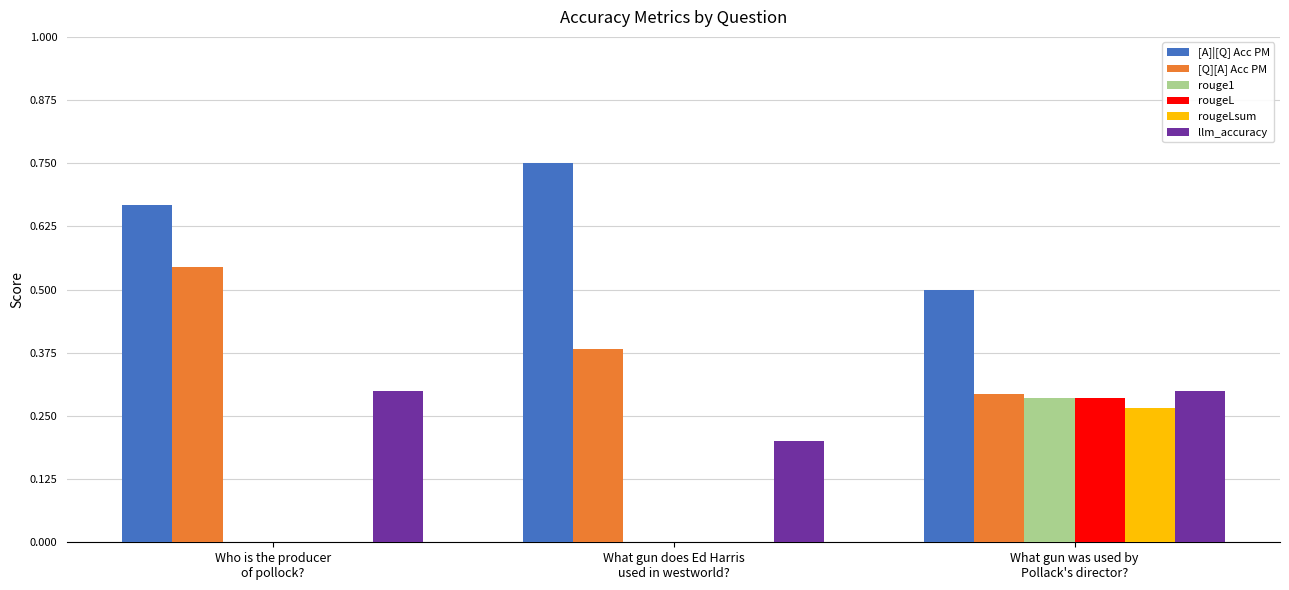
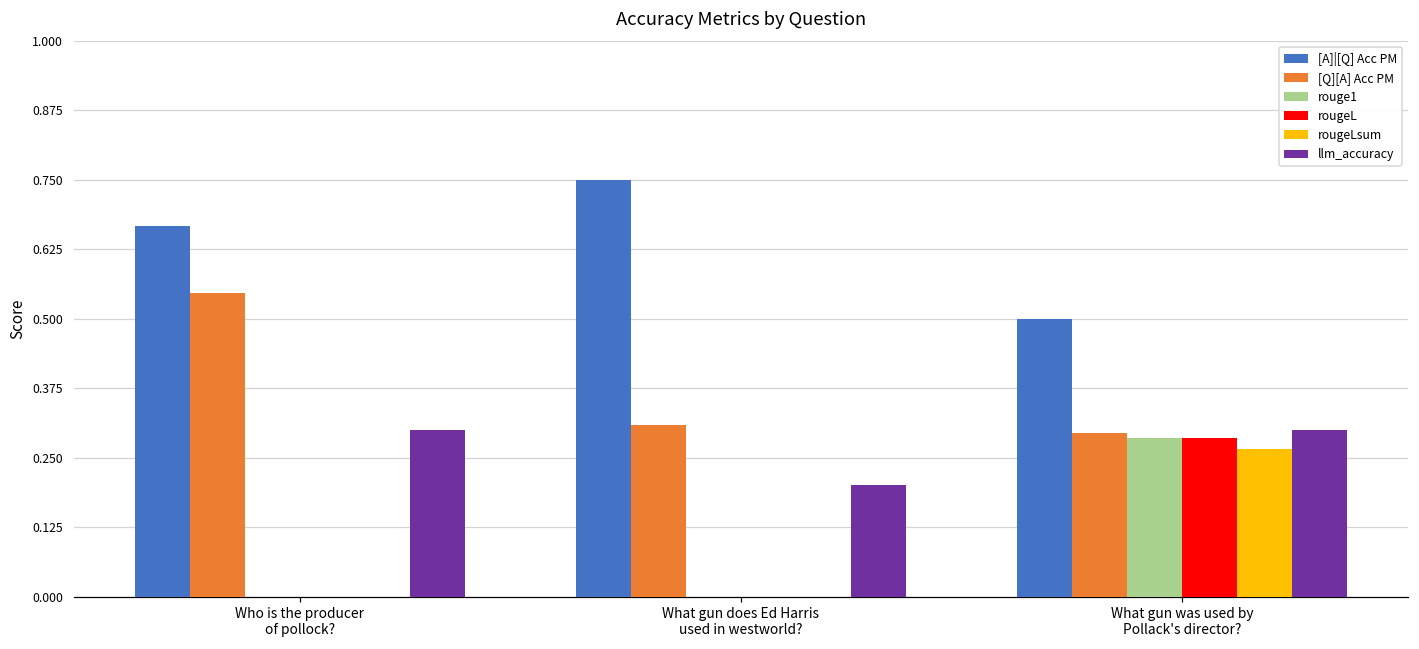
  {
    "[A]|[Q] Acc PM": {
      "Who is the producer of pollock?": 0.67,
      "What gun does Ed Harris used in westworld?": 0.75,
      "What gun was used by Pollack's director?": 0.50
    },
    "[Q][A] Acc PM": {
      "Who is the producer of pollock?": 0.55,
-     "What gun does Ed Harris used in westworld?": 0.38,
+     "What gun does Ed Harris used in westworld?": 0.31,
      "What gun was used by Pollack's director?": 0.29
    },
    "rouge1": {
      "Who is the producer of pollock?": 0.00,
      "What gun does Ed Harris used in westworld?": 0.00,
      "What gun was used by Pollack's director?": 0.29
    },
    "rougeL": {
      "Who is the producer of pollock?": 0.00,
      "What gun does Ed Harris used in westworld?": 0.00,
      "What gun was used by Pollack's director?": 0.29
    },
    "rougeLsum": {
      "Who is the producer of pollock?": 0.00,
      "What gun does Ed Harris used in westworld?": 0.00,
      "What gun was used by Pollack's director?": 0.27
    },
    "llm_accuracy": {
      "Who is the producer of pollock?": 0.30,
      "What gun does Ed Harris used in westworld?": 0.20,
      "What gun was used by Pollack's director?": 0.30
    }
  }
